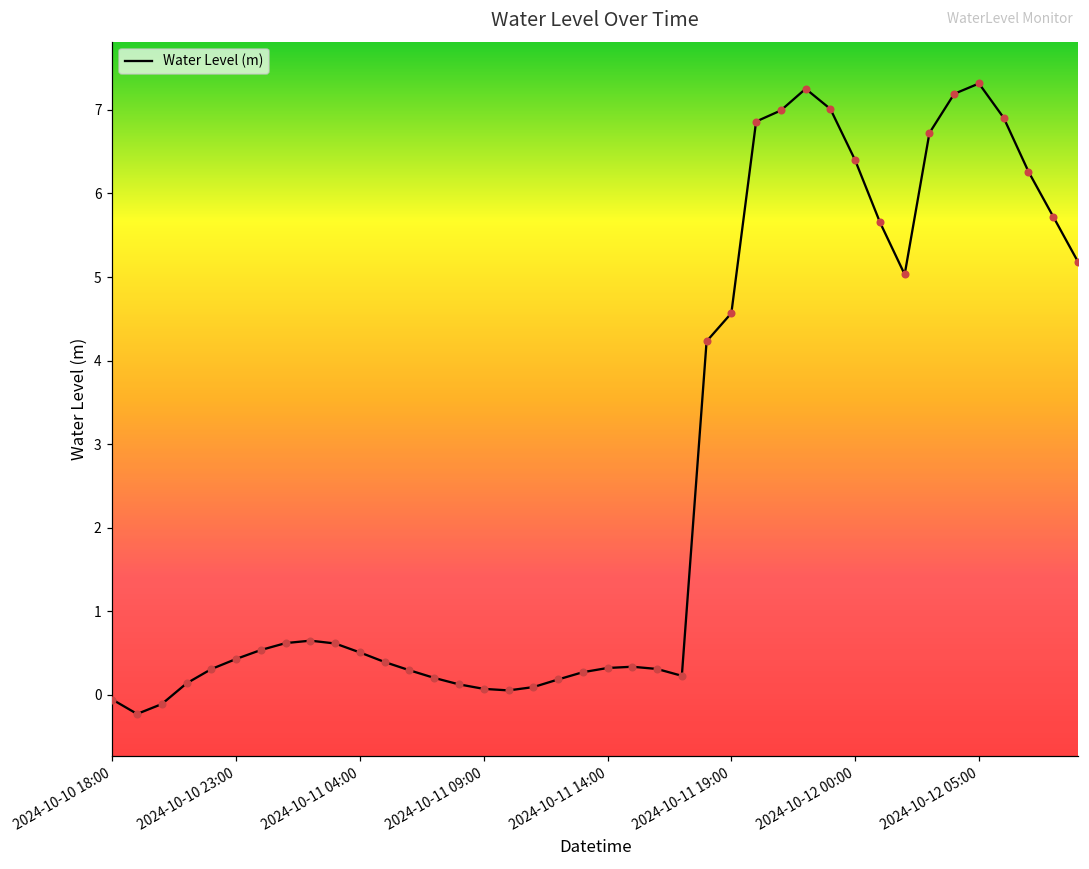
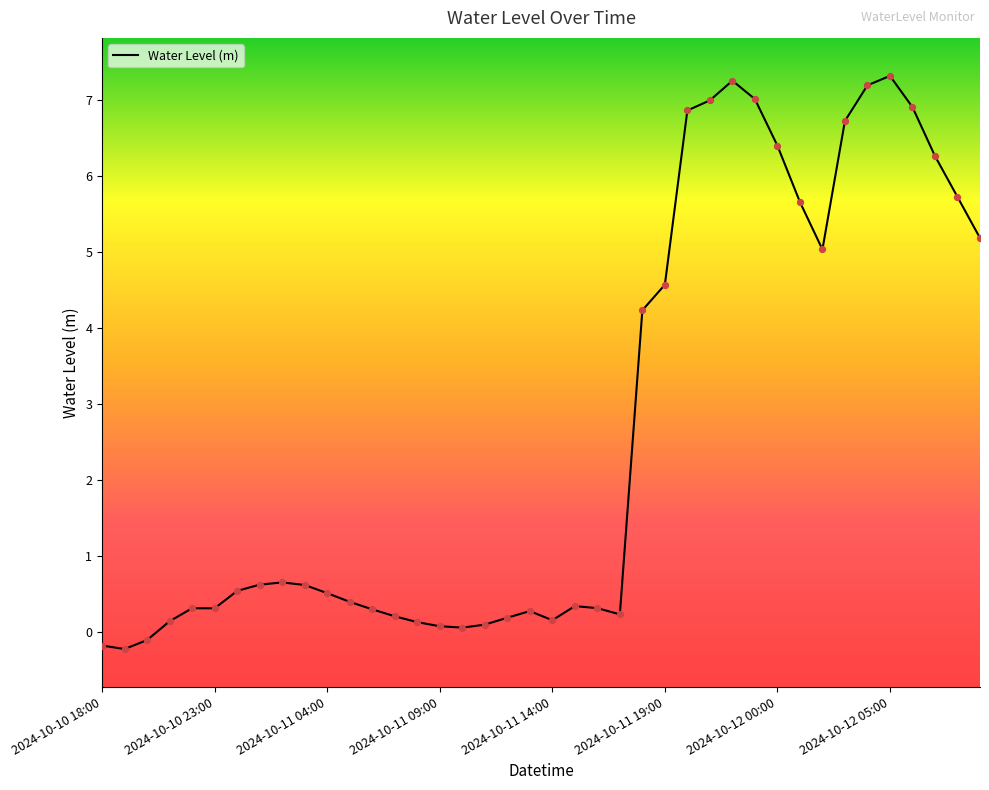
  {
-   "2024-10-10 18:00": -0.1,
-   "2024-10-10 23:00": 0.4,
+   "2024-10-10 18:00": -0.2,
+   "2024-10-10 23:00": 0.3,
    "2024-10-11 04:00": 0.5,
    "2024-10-11 09:00": 0.1,
-   "2024-10-11 14:00": 0.3,
+   "2024-10-11 14:00": 0.2,
    "2024-10-11 19:00": 4.6,
    "2024-10-12 00:00": 6.4,
    "2024-10-12 05:00": 7.3
  }
